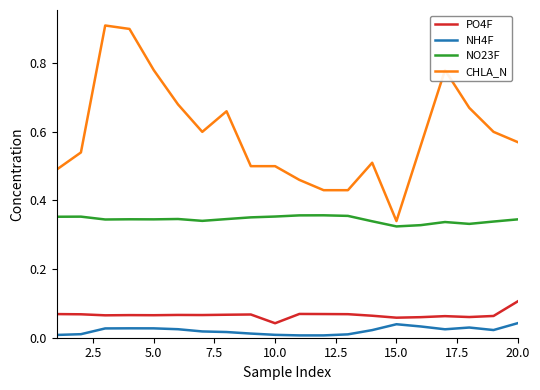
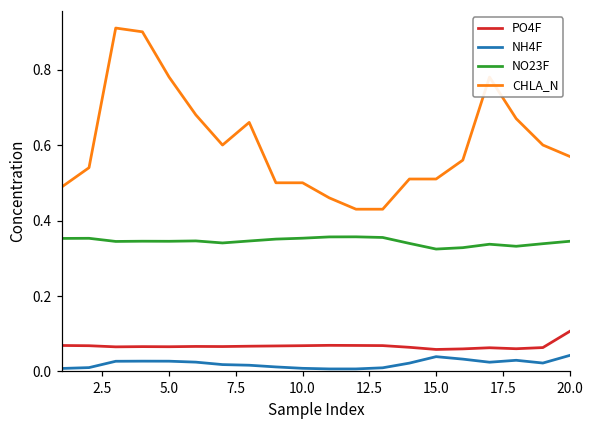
  {
    "PO4F": {
      "5.0": 0.07,
-     "10.0": 0.04,
+     "10.0": 0.07,
      "15.0": 0.06,
      "20.0": 0.11
    },
    "NH4F": {
      "5.0": 0.03,
      "10.0": 0.01,
      "15.0": 0.04,
      "20.0": 0.04
    },
    "NO23F": {
      "5.0": 0.35,
      "10.0": 0.35,
      "15.0": 0.32,
      "20.0": 0.35
    },
    "CHLA_N": {
      "5.0": 0.78,
      "10.0": 0.50,
-     "15.0": 0.34,
+     "15.0": 0.51,
      "20.0": 0.57
    }
  }
